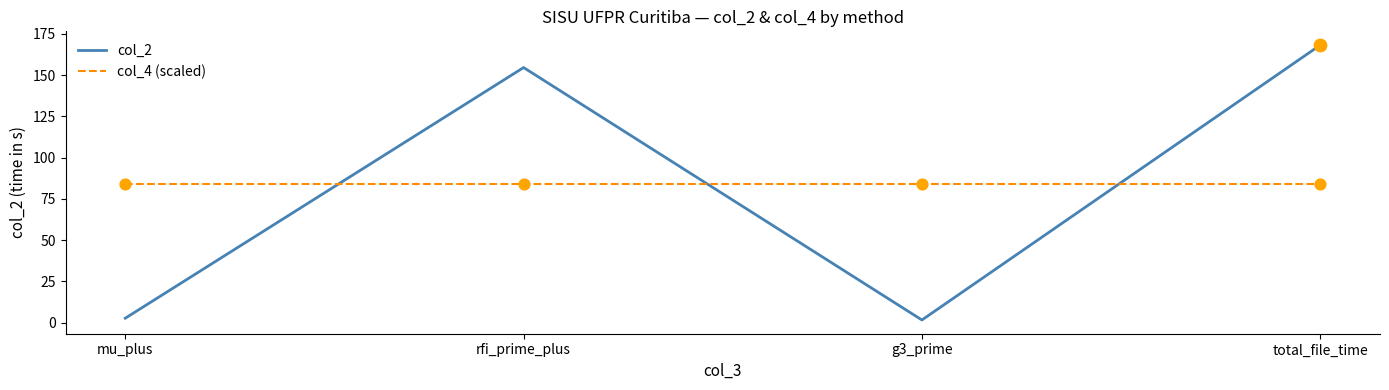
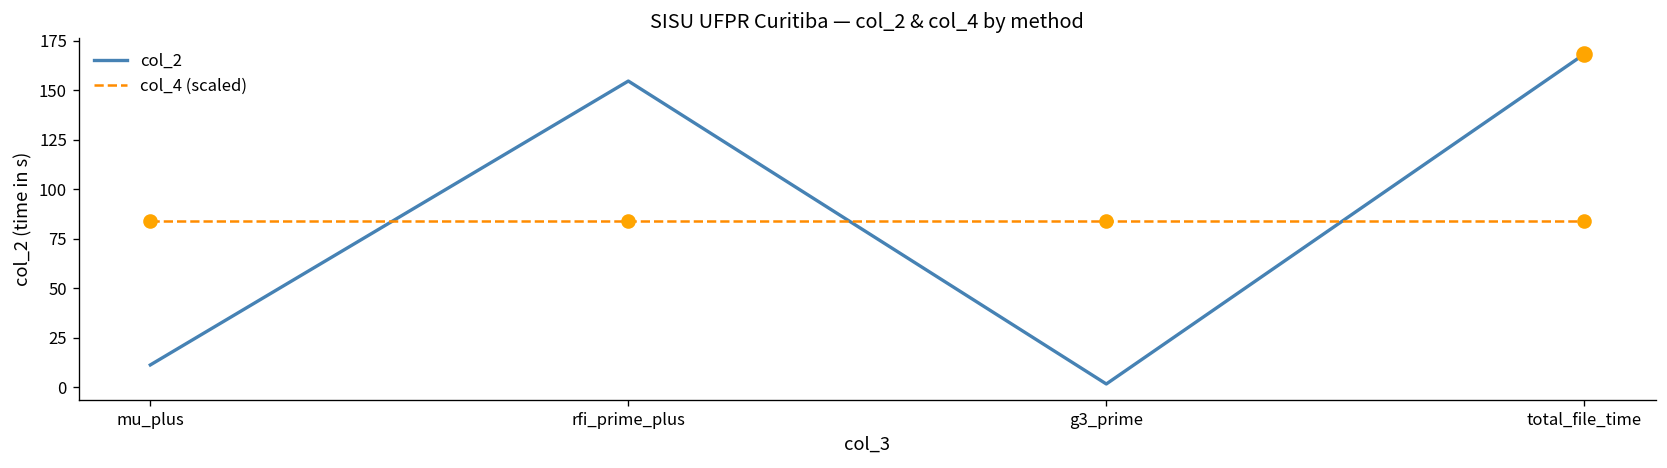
  {
    "col_2": {
-     "mu_plus": 3,
+     "mu_plus": 11,
      "rfi_prime_plus": 155,
      "g3_prime": 2
    }
  }
